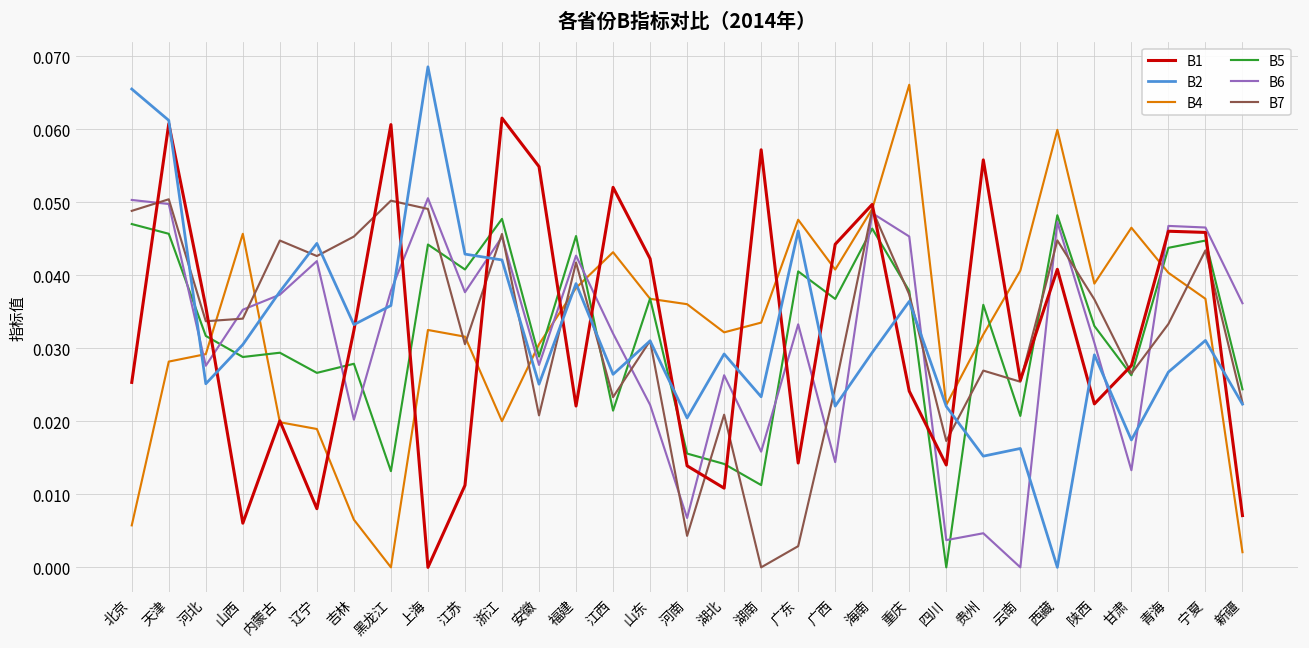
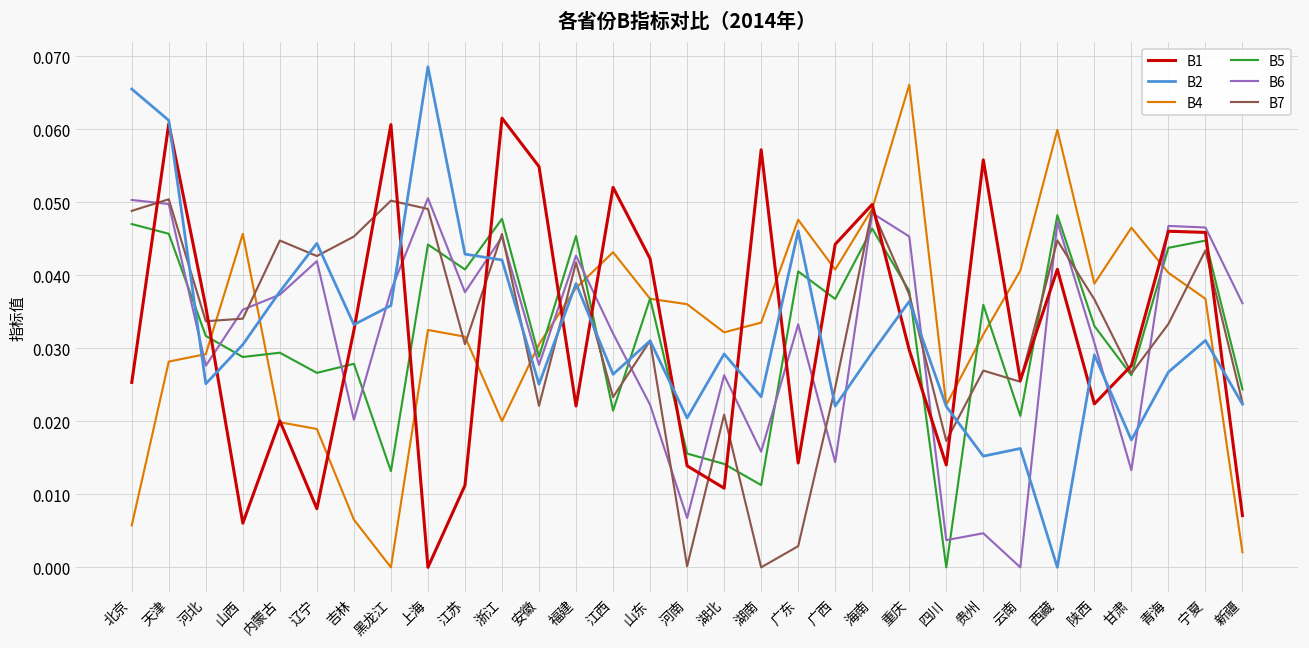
  {
    "B1": {
      "北京": 0.025,
      "天津": 0.061,
      "河北": 0.036,
      "山西": 0.006,
      "辽宁": 0.008,
      "吉林": 0.032,
      "黑龙江": 0.061,
      "上海": 0.000,
      "江苏": 0.011,
      "浙江": 0.062,
      "安徽": 0.055,
      "福建": 0.022,
      "江西": 0.052,
      "山东": 0.042,
      "河南": 0.014,
      "湖北": 0.011,
      "湖南": 0.057,
      "广东": 0.014,
      "广西": 0.044,
      "海南": 0.050,
-     "重庆": 0.024,
+     "重庆": 0.030,
      "四川": 0.014,
      "贵州": 0.056,
      "西藏": 0.041,
      "陕西": 0.022,
      "甘肃": 0.028,
      "青海": 0.046,
      "宁夏": 0.046,
      "新疆": 0.007
    },
    "B2": {
      "北京": 0.066,
      "天津": 0.061,
      "河北": 0.025,
      "山西": 0.031,
      "内蒙古": 0.038,
      "辽宁": 0.044,
      "吉林": 0.033,
      "黑龙江": 0.036,
      "上海": 0.069,
      "江苏": 0.043,
      "浙江": 0.042,
      "安徽": 0.025,
      "福建": 0.039,
      "江西": 0.026,
      "河南": 0.020,
      "湖北": 0.029,
      "湖南": 0.023,
      "广东": 0.046,
      "广西": 0.022,
      "海南": 0.029,
      "重庆": 0.036,
      "贵州": 0.015,
      "云南": 0.016,
      "西藏": 0.000,
      "陕西": 0.029,
      "甘肃": 0.017,
      "青海": 0.027,
      "宁夏": 0.031
    },
    "B4": {
      "北京": 0.006,
      "天津": 0.028,
      "河北": 0.029,
      "山西": 0.046,
      "辽宁": 0.019,
      "吉林": 0.007,
      "黑龙江": 0.000,
      "上海": 0.033,
      "江苏": 0.032,
      "浙江": 0.020,
      "安徽": 0.031,
      "福建": 0.038,
      "江西": 0.043,
      "河南": 0.036,
      "湖北": 0.032,
      "湖南": 0.034,
      "广东": 0.048,
      "广西": 0.041,
      "重庆": 0.066,
      "贵州": 0.032,
      "云南": 0.041,
      "西藏": 0.060,
      "陕西": 0.039,
      "甘肃": 0.047,
      "青海": 0.040,
      "宁夏": 0.037,
      "新疆": 0.002
    },
    "B5": {
      "北京": 0.047,
      "天津": 0.046,
      "河北": 0.032,
      "山西": 0.029,
      "内蒙古": 0.029,
      "辽宁": 0.027,
      "吉林": 0.028,
      "黑龙江": 0.013,
      "上海": 0.044,
      "江苏": 0.041,
      "浙江": 0.048,
      "安徽": 0.029,
      "福建": 0.045,
      "江西": 0.021,
      "河南": 0.016,
      "湖北": 0.014,
      "湖南": 0.011,
      "广东": 0.041,
      "广西": 0.037,
      "海南": 0.046,
      "重庆": 0.038,
      "四川": 0.000,
      "贵州": 0.036,
      "云南": 0.021,
      "西藏": 0.048,
      "陕西": 0.033,
      "青海": 0.044,
      "宁夏": 0.045,
      "新疆": 0.024
    },
    "B6": {
      "北京": 0.050,
      "天津": 0.050,
      "河北": 0.028,
      "山西": 0.035,
      "内蒙古": 0.037,
      "辽宁": 0.042,
      "吉林": 0.020,
      "黑龙江": 0.038,
      "上海": 0.051,
      "江苏": 0.038,
      "浙江": 0.045,
      "安徽": 0.028,
      "福建": 0.043,
      "江西": 0.032,
      "山东": 0.022,
      "河南": 0.007,
      "湖北": 0.026,
      "湖南": 0.016,
      "广东": 0.033,
      "广西": 0.014,
      "海南": 0.048,
      "重庆": 0.045,
      "四川": 0.004,
      "贵州": 0.005,
      "云南": 0.000,
      "西藏": 0.047,
      "陕西": 0.031,
      "甘肃": 0.013,
      "青海": 0.047,
      "宁夏": 0.047,
      "新疆": 0.036
    },
    "B7": {
      "北京": 0.049,
      "天津": 0.050,
      "河北": 0.034,
      "山西": 0.034,
      "内蒙古": 0.045,
      "辽宁": 0.043,
      "吉林": 0.045,
      "黑龙江": 0.050,
      "上海": 0.049,
      "江苏": 0.031,
      "浙江": 0.046,
-     "安徽": 0.021,
+     "安徽": 0.022,
      "福建": 0.042,
      "江西": 0.023,
-     "河南": 0.004,
+     "河南": 0.000,
      "湖北": 0.021,
      "湖南": 0.000,
      "广东": 0.003,
      "广西": 0.025,
      "重庆": 0.037,
      "四川": 0.017,
      "贵州": 0.027,
      "西藏": 0.045,
      "陕西": 0.037,
      "青海": 0.033,
      "宁夏": 0.043
    }
  }
